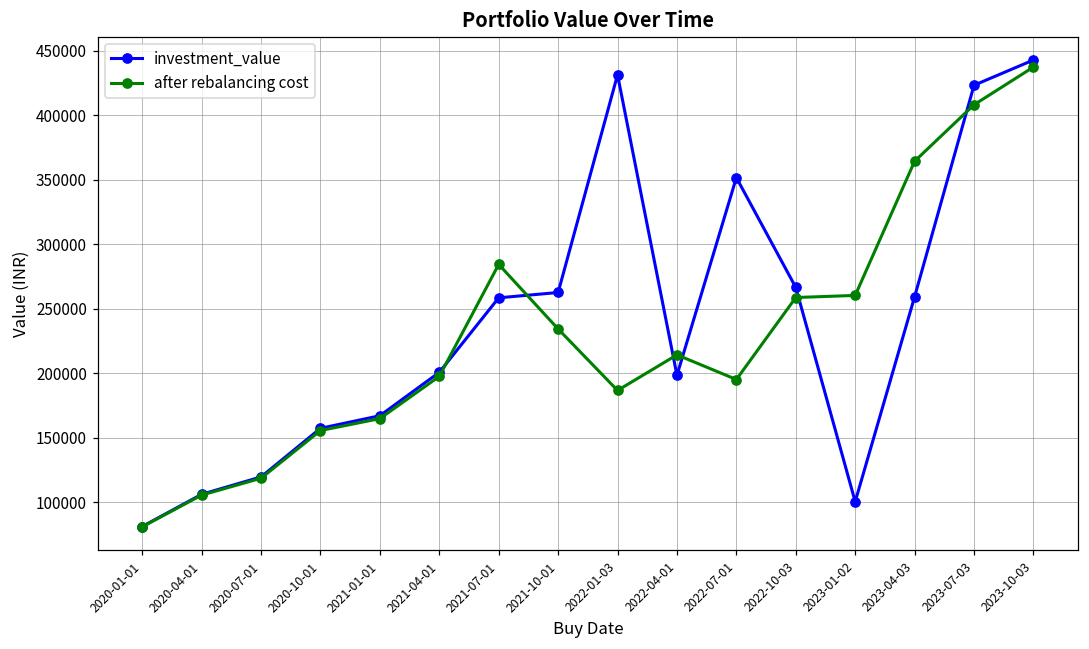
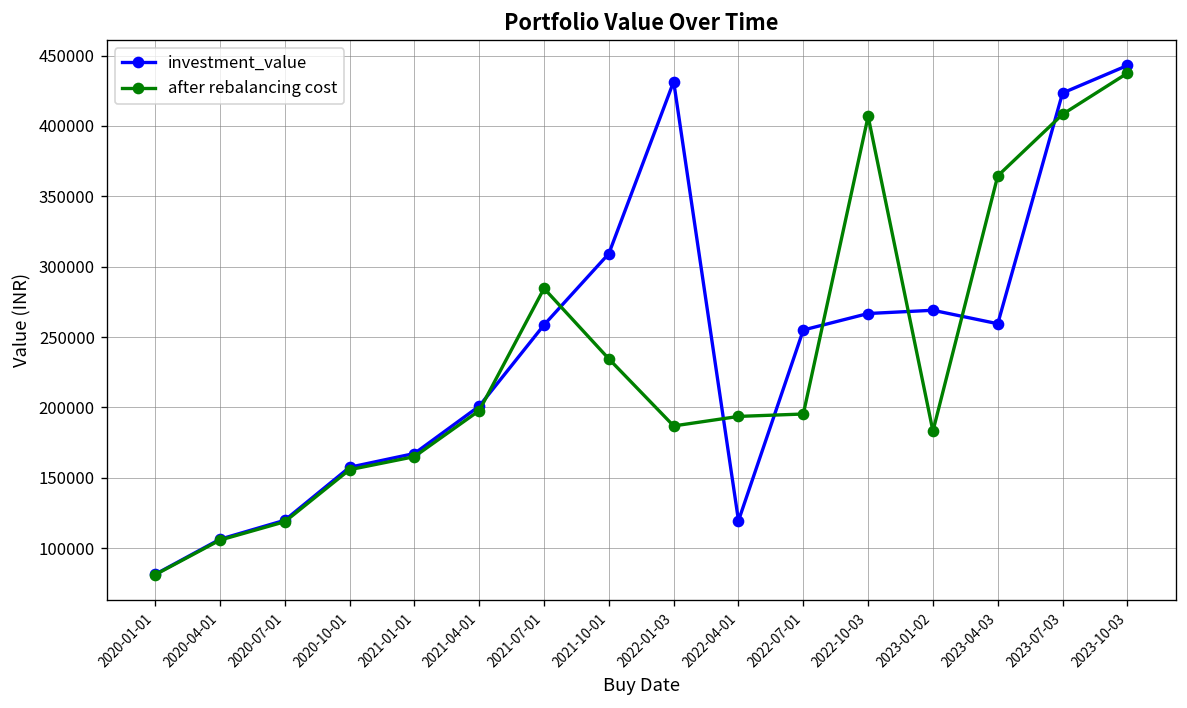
  {
    "investment_value": {
      "2021-01-01": 167000,
      "2021-04-01": 201000,
      "2021-07-01": 259000,
-     "2021-10-01": 263000,
+     "2021-10-01": 309000,
      "2022-01-03": 432000,
-     "2022-04-01": 199000,
-     "2022-07-01": 352000,
+     "2022-04-01": 119000,
+     "2022-07-01": 255000,
      "2022-10-03": 267000,
-     "2023-01-02": 101000,
+     "2023-01-02": 269000,
      "2023-04-03": 259000,
      "2023-07-03": 423000,
      "2023-10-03": 443000
    },
    "after rebalancing cost": {
      "2021-01-01": 165000,
      "2021-04-01": 198000,
      "2021-07-01": 285000,
      "2021-10-01": 234000,
      "2022-01-03": 187000,
-     "2022-04-01": 214000,
+     "2022-04-01": 194000,
      "2022-07-01": 195000,
-     "2022-10-03": 259000,
-     "2023-01-02": 260000,
+     "2022-10-03": 407000,
+     "2023-01-02": 183000,
      "2023-04-03": 365000,
      "2023-07-03": 408000,
      "2023-10-03": 438000
    }
  }
